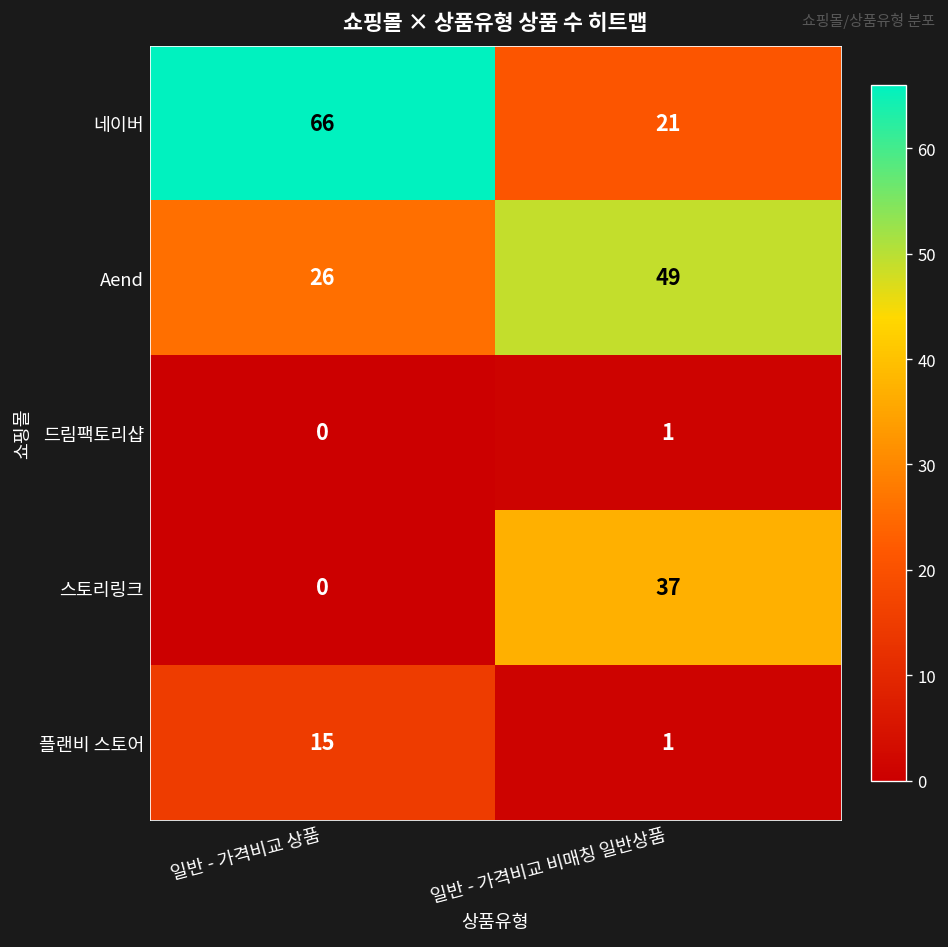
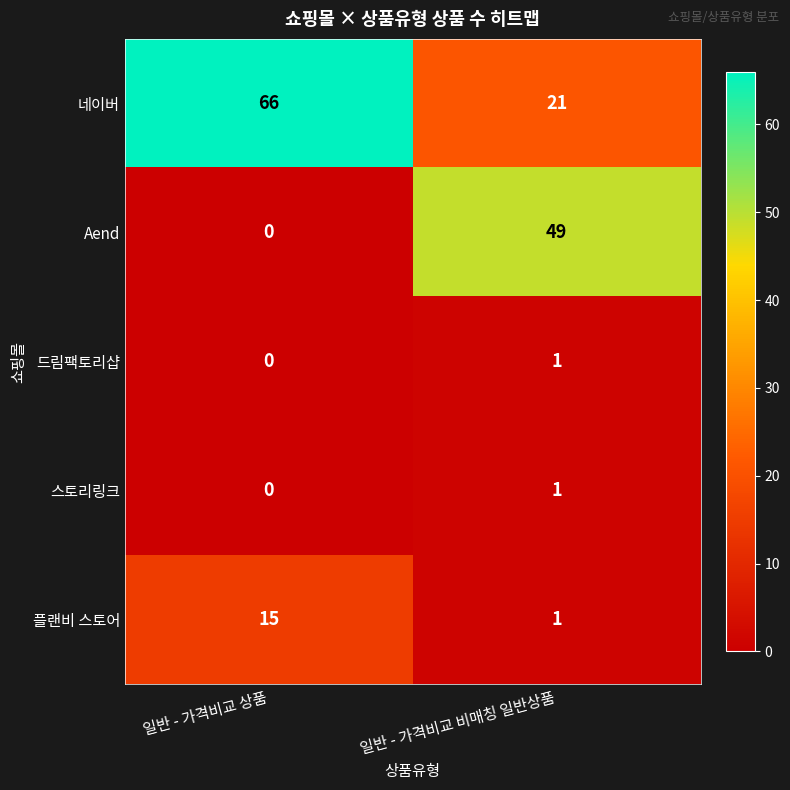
  {
    "네이버": {
      "일반 - 가격비교 상품": 66,
      "일반 - 가격비교 비매칭 일반상품": 21
    },
    "Aend": {
-     "일반 - 가격비교 상품": 26,
+     "일반 - 가격비교 상품": 0,
      "일반 - 가격비교 비매칭 일반상품": 49
    },
    "드림팩토리샵": {
      "일반 - 가격비교 상품": 0,
      "일반 - 가격비교 비매칭 일반상품": 1
    },
    "스토리링크": {
      "일반 - 가격비교 상품": 0,
-     "일반 - 가격비교 비매칭 일반상품": 37
+     "일반 - 가격비교 비매칭 일반상품": 1
    },
    "플랜비 스토어": {
      "일반 - 가격비교 상품": 15,
      "일반 - 가격비교 비매칭 일반상품": 1
    }
  }
